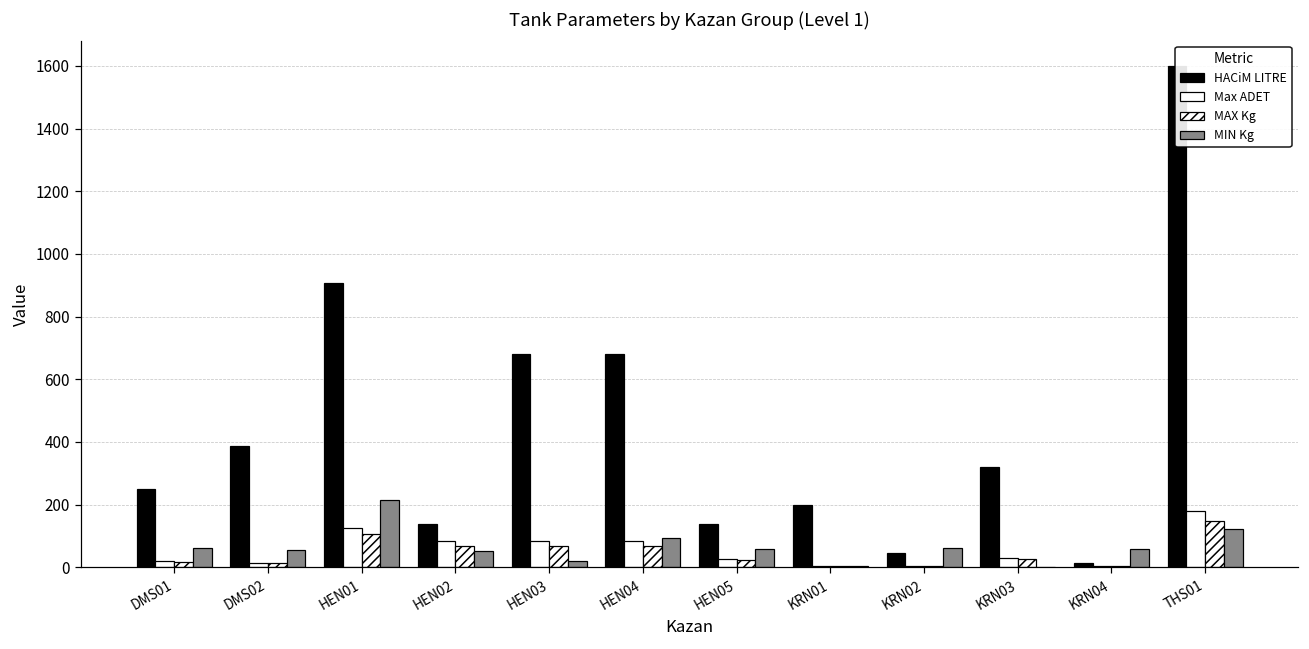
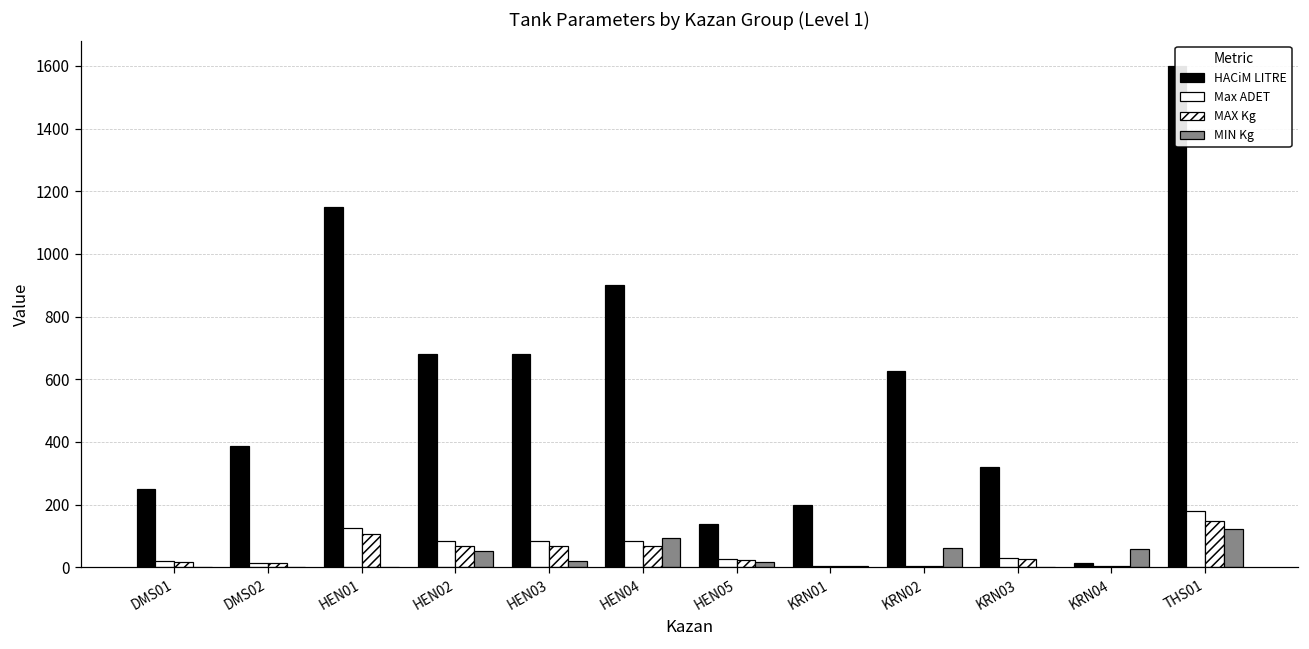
  {
    "HACiM LITRE": {
      "DMS01": 250,
      "DMS02": 390,
-     "HEN01": 910,
-     "HEN02": 140,
+     "HEN01": 1150,
+     "HEN02": 680,
      "HEN03": 680,
-     "HEN04": 680,
+     "HEN04": 900,
      "HEN05": 140,
      "KRN01": 200,
-     "KRN02": 40,
+     "KRN02": 630,
      "KRN03": 320,
      "KRN04": 10
    },
    "MIN Kg": {
-     "DMS01": 60,
-     "DMS02": 60,
-     "HEN01": 220,
+     "DMS01": 0,
+     "DMS02": 0,
+     "HEN01": 0,
      "HEN02": 50,
      "HEN03": 20,
      "HEN04": 90,
-     "HEN05": 60,
+     "HEN05": 20,
      "KRN02": 60,
      "KRN03": 0,
      "KRN04": 60,
      "THS01": 120
    }
  }
